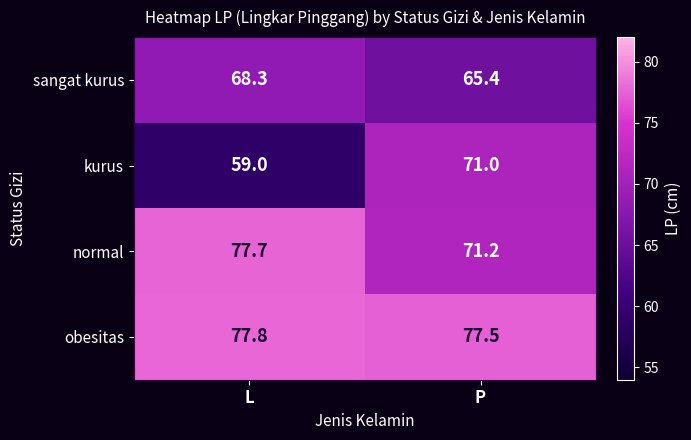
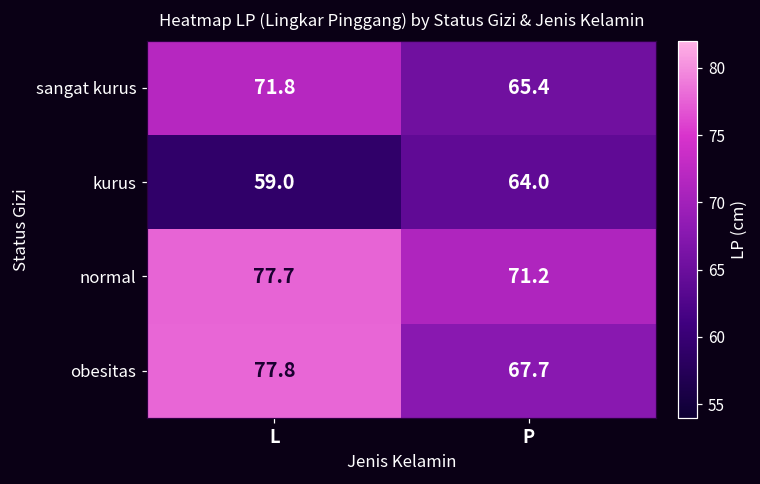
  {
    "sangat kurus": {
-     "L": 68.3,
+     "L": 71.8,
      "P": 65.4
    },
    "kurus": {
      "L": 59.0,
-     "P": 71.0
+     "P": 64.0
    },
    "normal": {
      "L": 77.7,
      "P": 71.2
    },
    "obesitas": {
      "L": 77.8,
-     "P": 77.5
+     "P": 67.7
    }
  }
